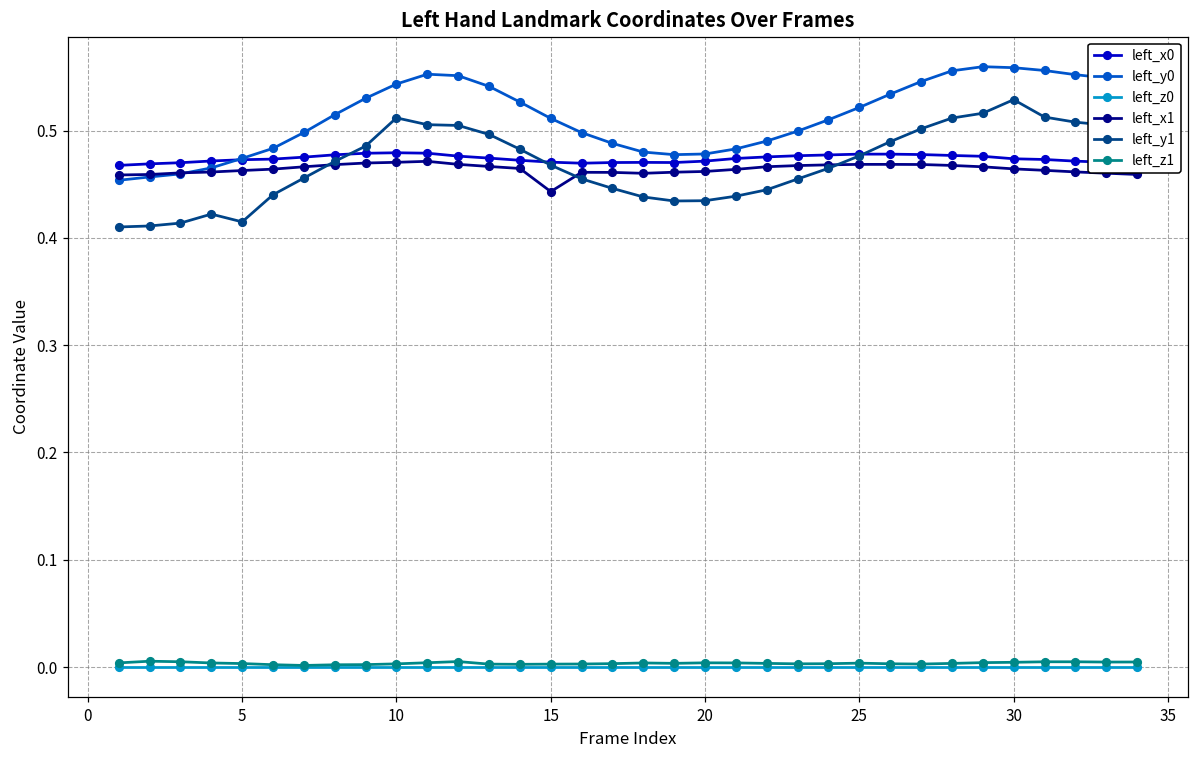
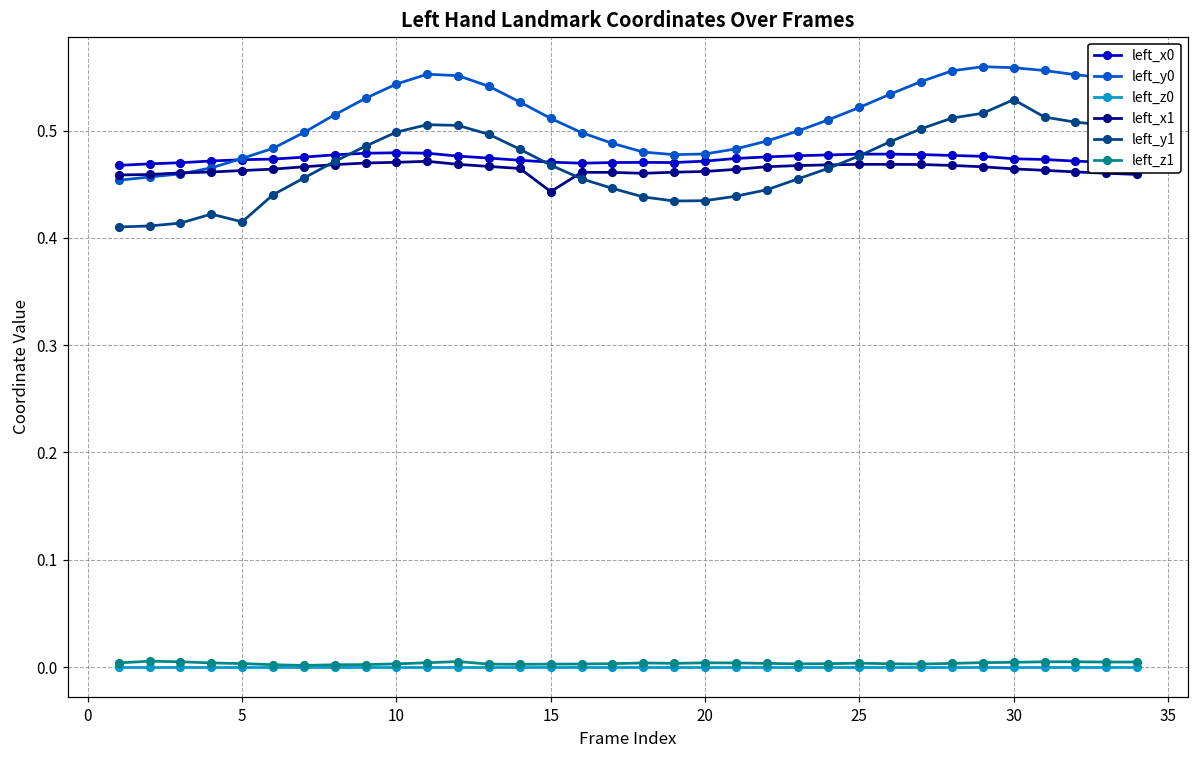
  {
    "left_x0": {
      "10": 0.48,
      "15": 0.47,
      "20": 0.47,
      "30": 0.47
    },
    "left_y0": {
      "10": 0.54,
      "15": 0.51,
      "20": 0.48,
      "25": 0.52,
      "30": 0.56
    },
    "left_z0": {
      "5": 0.00,
      "10": 0.00,
      "15": 0.00,
      "20": 0.00,
      "25": 0.00,
      "30": 0.00
    },
    "left_x1": {
      "5": 0.46,
      "10": 0.47,
      "15": 0.44,
      "20": 0.46,
      "25": 0.47,
      "30": 0.46
    },
    "left_y1": {
      "5": 0.41,
-     "10": 0.51,
+     "10": 0.50,
      "15": 0.47,
      "20": 0.43,
      "30": 0.53
    },
    "left_z1": {
      "5": 0.00,
      "10": 0.00,
      "15": 0.00,
      "20": 0.00,
      "25": 0.00,
      "30": 0.00
    }
  }
